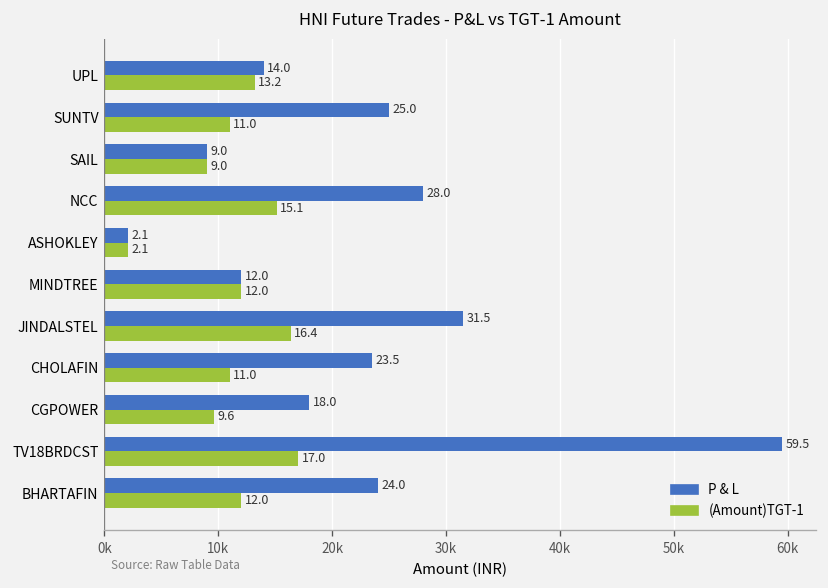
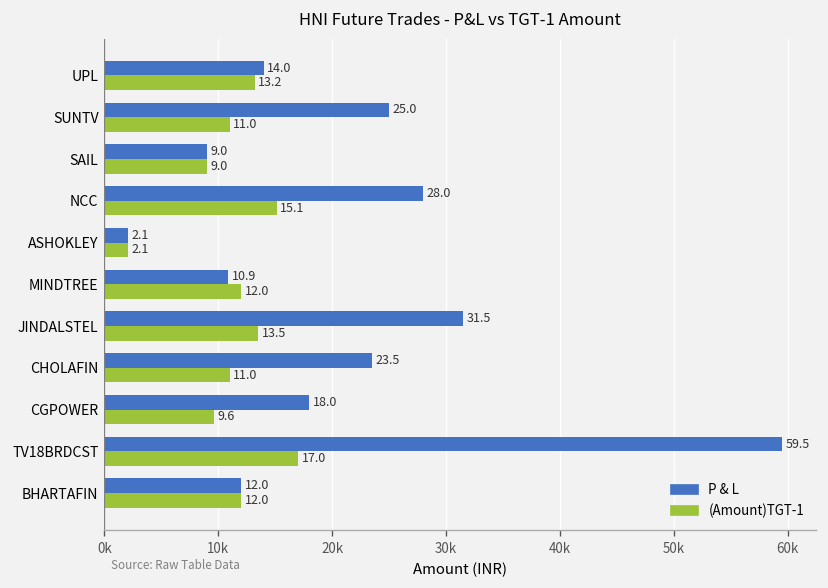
  {
    "P & L": {
      "UPL": 14.0,
      "SUNTV": 25.0,
      "SAIL": 9.0,
      "NCC": 28.0,
      "ASHOKLEY": 2.1,
-     "MINDTREE": 12.0,
+     "MINDTREE": 10.9,
      "JINDALSTEL": 31.5,
      "CHOLAFIN": 23.5,
      "CGPOWER": 18.0,
      "TV18BRDCST": 59.5,
-     "BHARTAFIN": 24.0
+     "BHARTAFIN": 12.0
    },
    "(Amount)TGT-1": {
      "UPL": 13.2,
      "SUNTV": 11.0,
      "SAIL": 9.0,
      "NCC": 15.1,
      "ASHOKLEY": 2.1,
      "MINDTREE": 12.0,
-     "JINDALSTEL": 16.4,
+     "JINDALSTEL": 13.5,
      "CHOLAFIN": 11.0,
      "CGPOWER": 9.6,
      "TV18BRDCST": 17.0,
      "BHARTAFIN": 12.0
    }
  }
